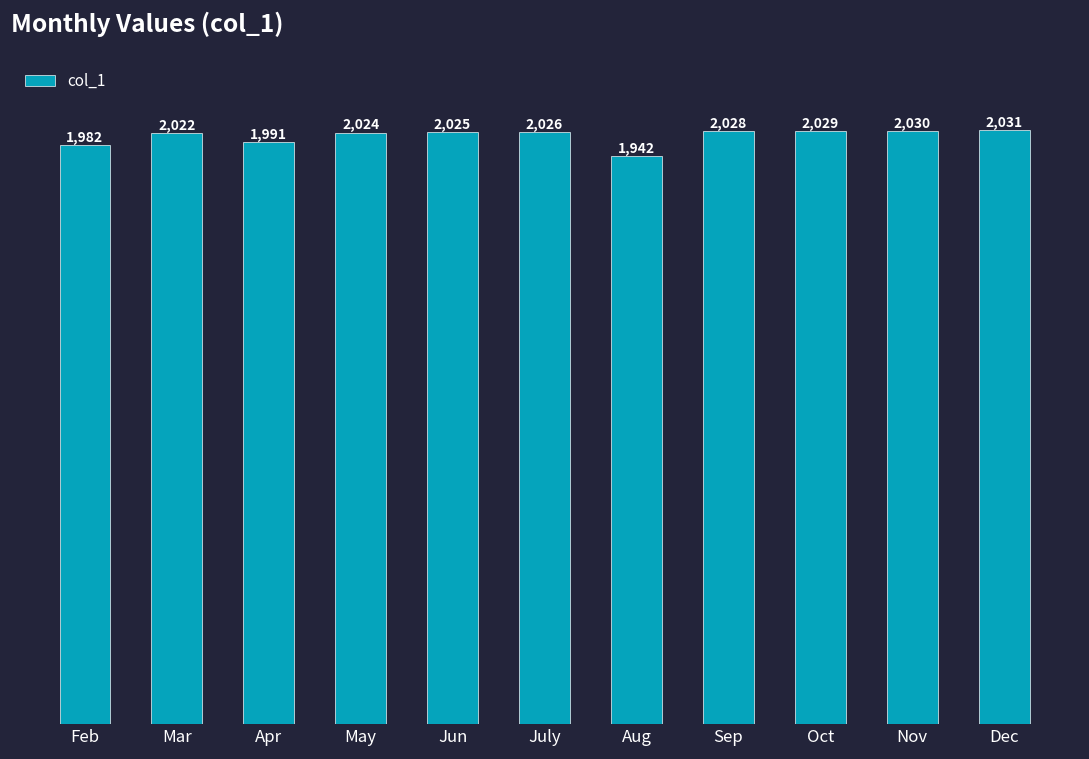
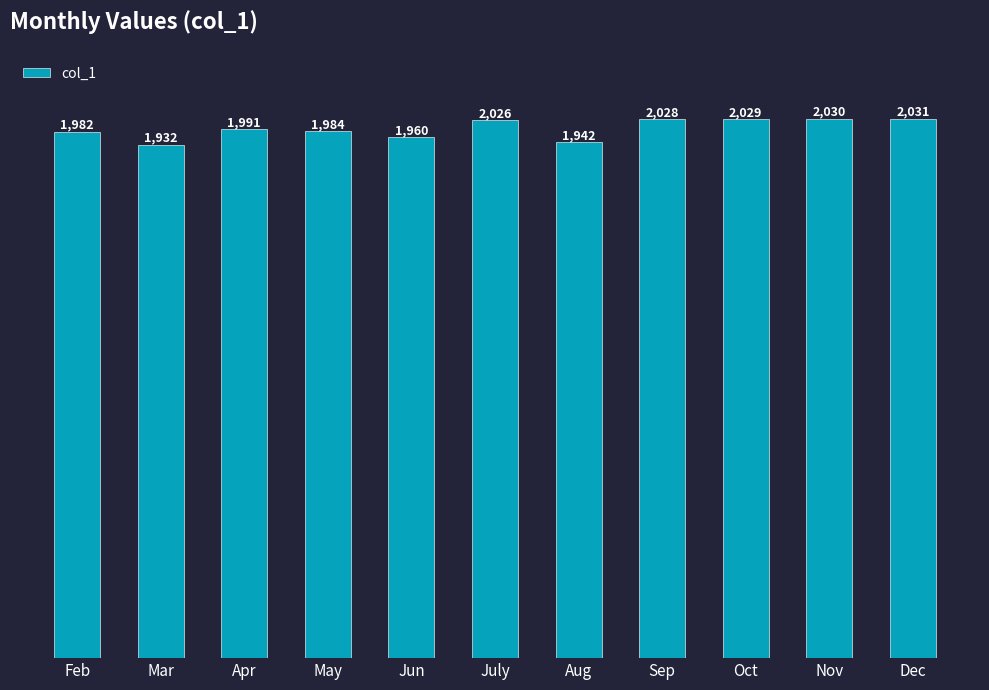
  {
    "Feb": "1,982",
-   "Mar": "2,022",
+   "Mar": "1,932",
    "Apr": "1,991",
-   "May": "2,024",
-   "Jun": "2,025",
+   "May": "1,984",
+   "Jun": "1,960",
    "July": "2,026",
    "Aug": "1,942",
    "Sep": "2,028",
    "Oct": "2,029",
    "Nov": "2,030",
    "Dec": "2,031"
  }
